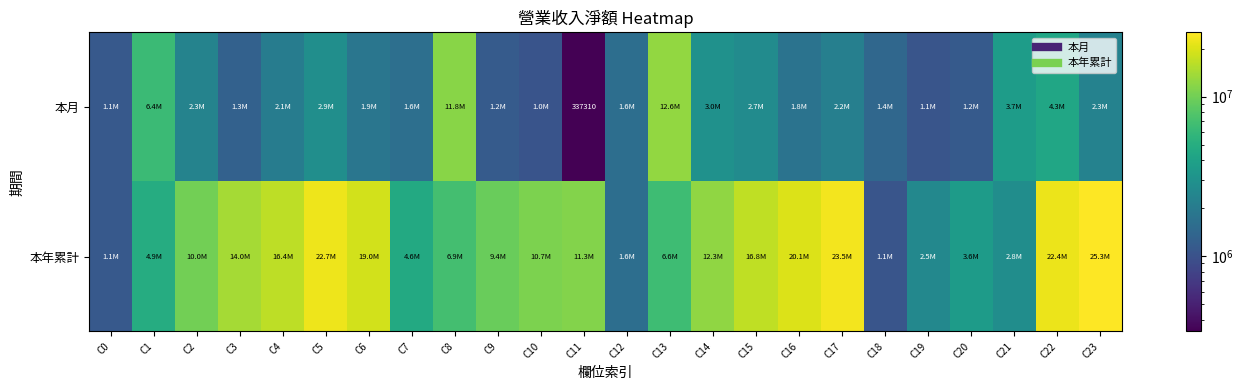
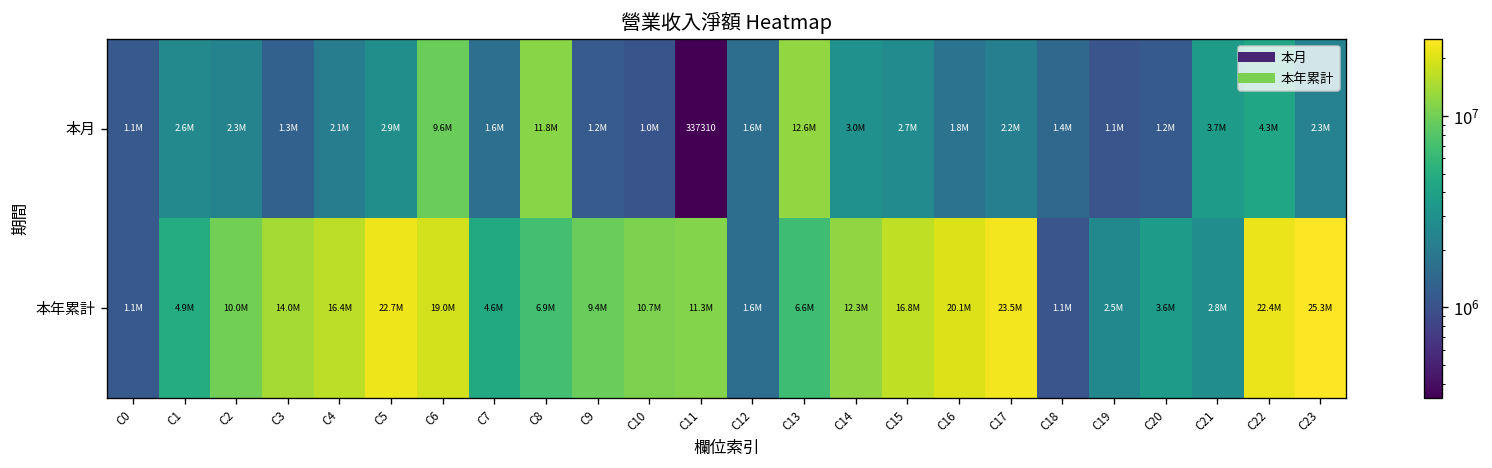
  {
    "本月": {
      "C0": "1.1M",
-     "C1": "6.4M",
+     "C1": "2.6M",
      "C2": "2.3M",
      "C3": "1.3M",
      "C4": "2.1M",
      "C5": "2.9M",
-     "C6": "1.9M",
+     "C6": "9.6M",
      "C7": "1.6M",
      "C8": "11.8M",
      "C9": "1.2M",
      "C10": "1.0M",
      "C11": "337310",
      "C12": "1.6M",
      "C13": "12.6M",
      "C14": "3.0M",
      "C15": "2.7M",
      "C16": "1.8M",
      "C17": "2.2M",
      "C18": "1.4M",
      "C19": "1.1M",
      "C20": "1.2M",
      "C21": "3.7M",
      "C22": "4.3M",
      "C23": "2.3M"
    },
    "本年累計": {
      "C0": "1.1M",
      "C1": "4.9M",
      "C2": "10.0M",
      "C3": "14.0M",
      "C4": "16.4M",
      "C5": "22.7M",
      "C6": "19.0M",
      "C7": "4.6M",
      "C8": "6.9M",
      "C9": "9.4M",
      "C10": "10.7M",
      "C11": "11.3M",
      "C12": "1.6M",
      "C13": "6.6M",
      "C14": "12.3M",
      "C15": "16.8M",
      "C16": "20.1M",
      "C17": "23.5M",
      "C18": "1.1M",
      "C19": "2.5M",
      "C20": "3.6M",
      "C21": "2.8M",
      "C22": "22.4M",
      "C23": "25.3M"
    }
  }
